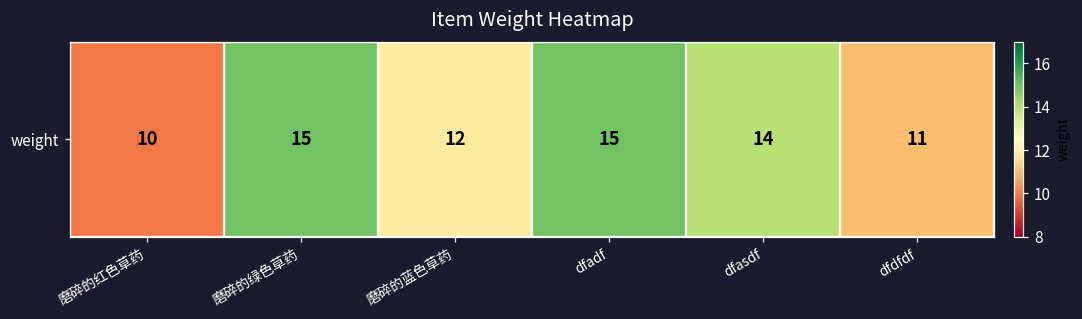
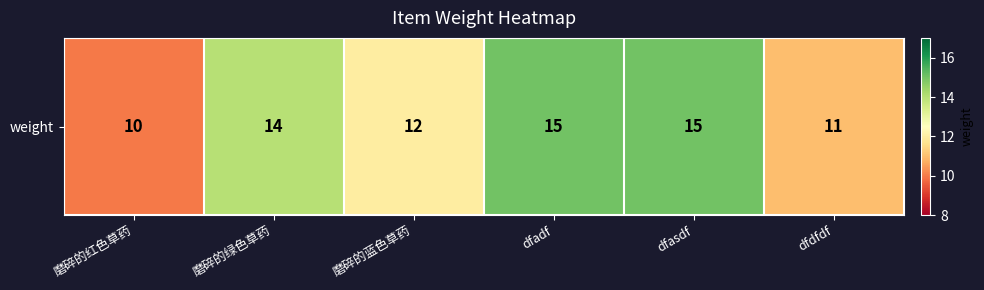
  {
    "weight": {
      "磨碎的红色草药": 10,
-     "磨碎的绿色草药": 15,
+     "磨碎的绿色草药": 14,
      "磨碎的蓝色草药": 12,
      "dfadf": 15,
-     "dfasdf": 14,
+     "dfasdf": 15,
      "dfdfdf": 11
    }
  }
